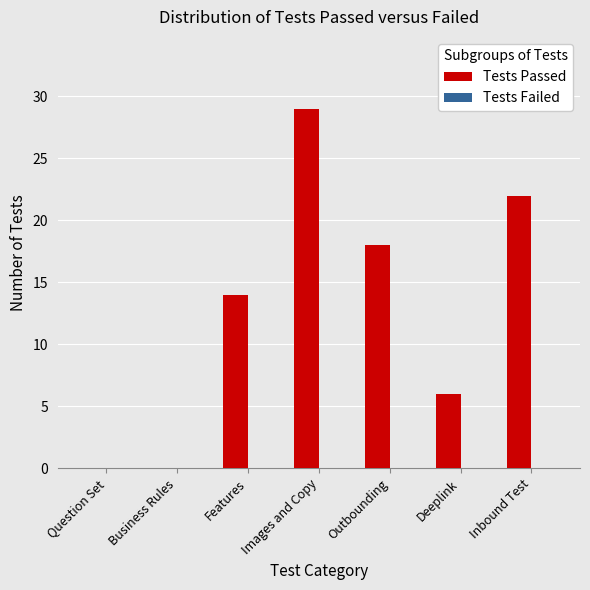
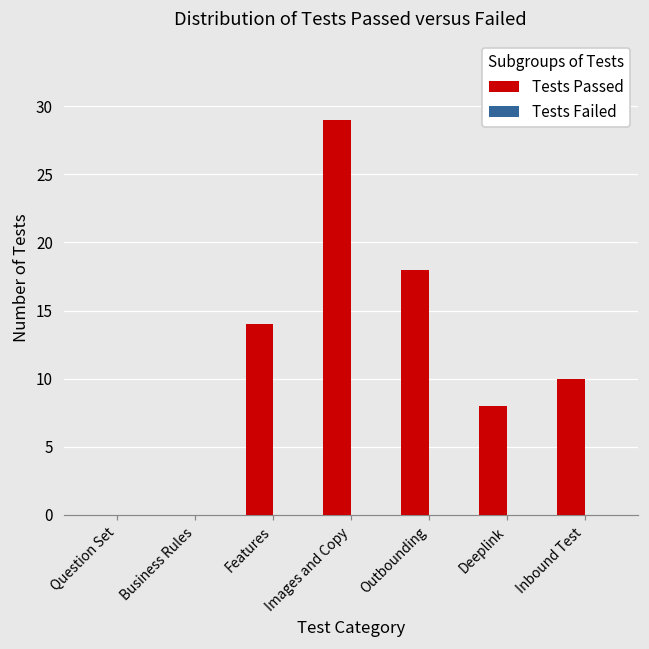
  {
    "Tests Passed": {
      "Question Set": 0,
      "Business Rules": 0,
      "Features": 14,
      "Images and Copy": 29,
      "Outbounding": 18,
-     "Deeplink": 6,
-     "Inbound Test": 22
+     "Deeplink": 8,
+     "Inbound Test": 10
    },
    "Tests Failed": {
      "Question Set": 0,
      "Business Rules": 0,
      "Features": 0,
      "Images and Copy": 0,
      "Outbounding": 0,
      "Deeplink": 0,
      "Inbound Test": 0
    }
  }
